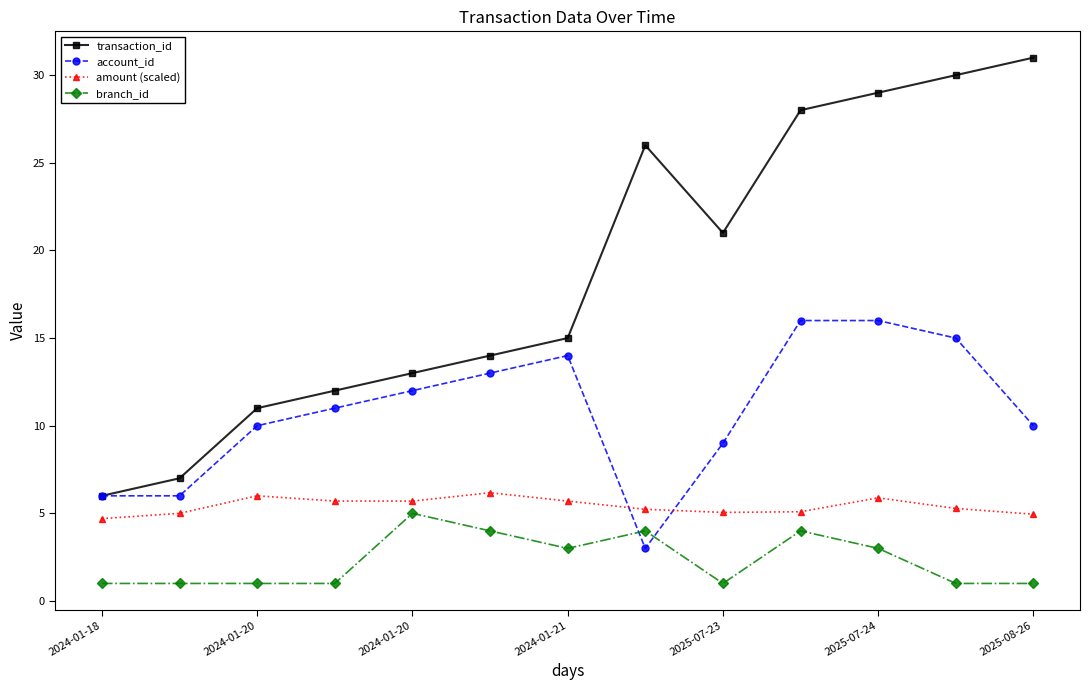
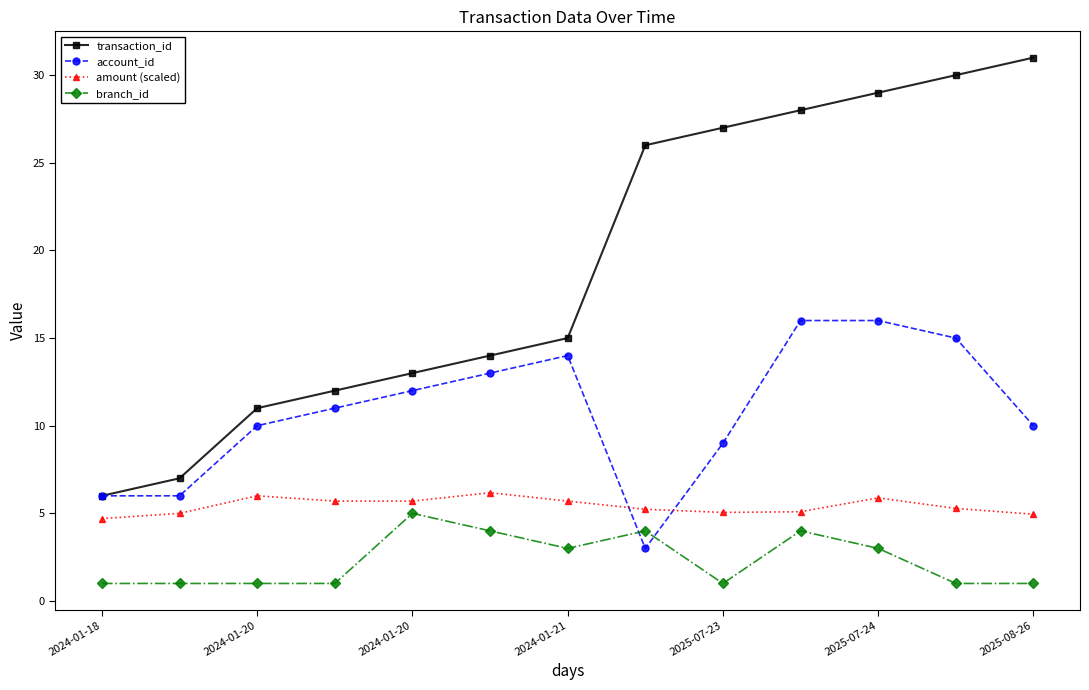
  {
    "transaction_id": {
-     "2025-07-23": 21,
+     "2025-07-23": 27,
      "2025-08-26": 31
    },
    "account_id": {
      "2025-07-23": 9,
      "2025-08-26": 10
    },
    "amount (scaled)": {
      "2024-01-18": 4.7,
      "2025-07-23": 5,
      "2025-08-26": 5
    },
    "branch_id": {
      "2024-01-18": 1,
      "2025-07-23": 1,
      "2025-08-26": 1
    }
  }
